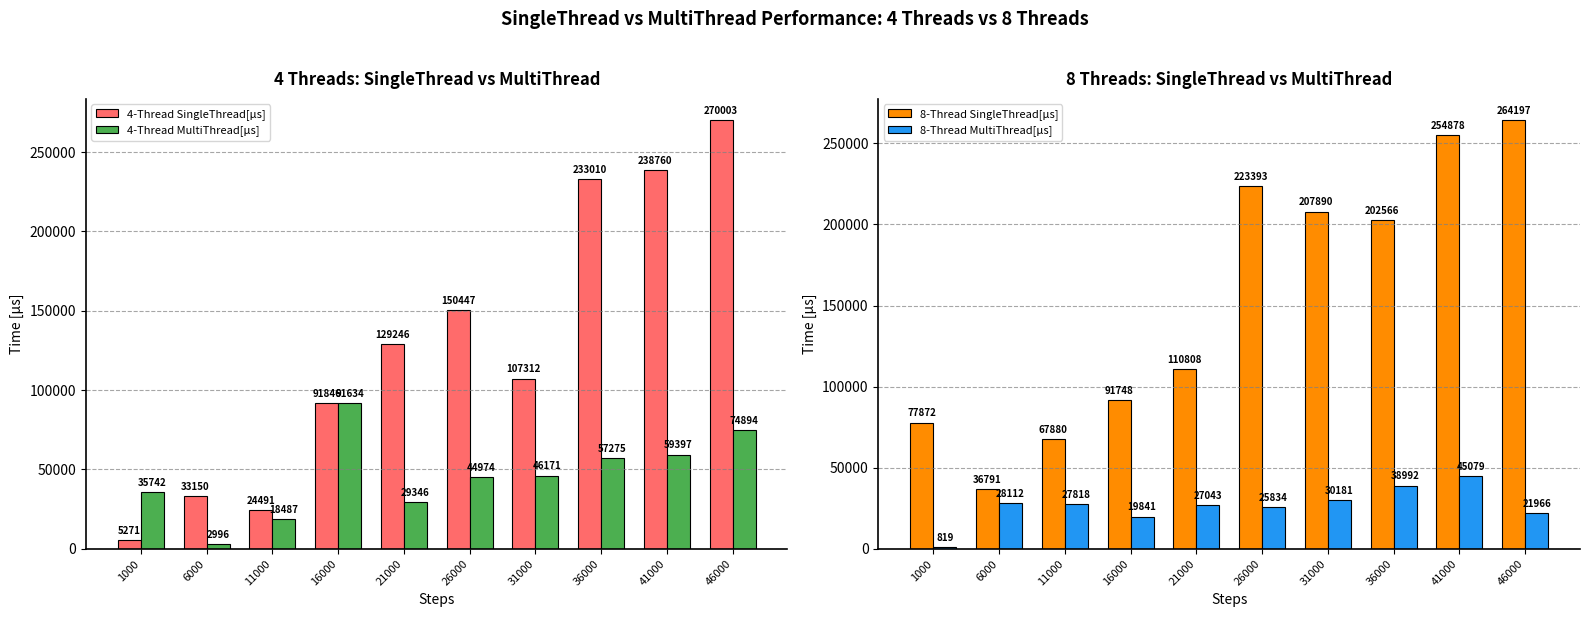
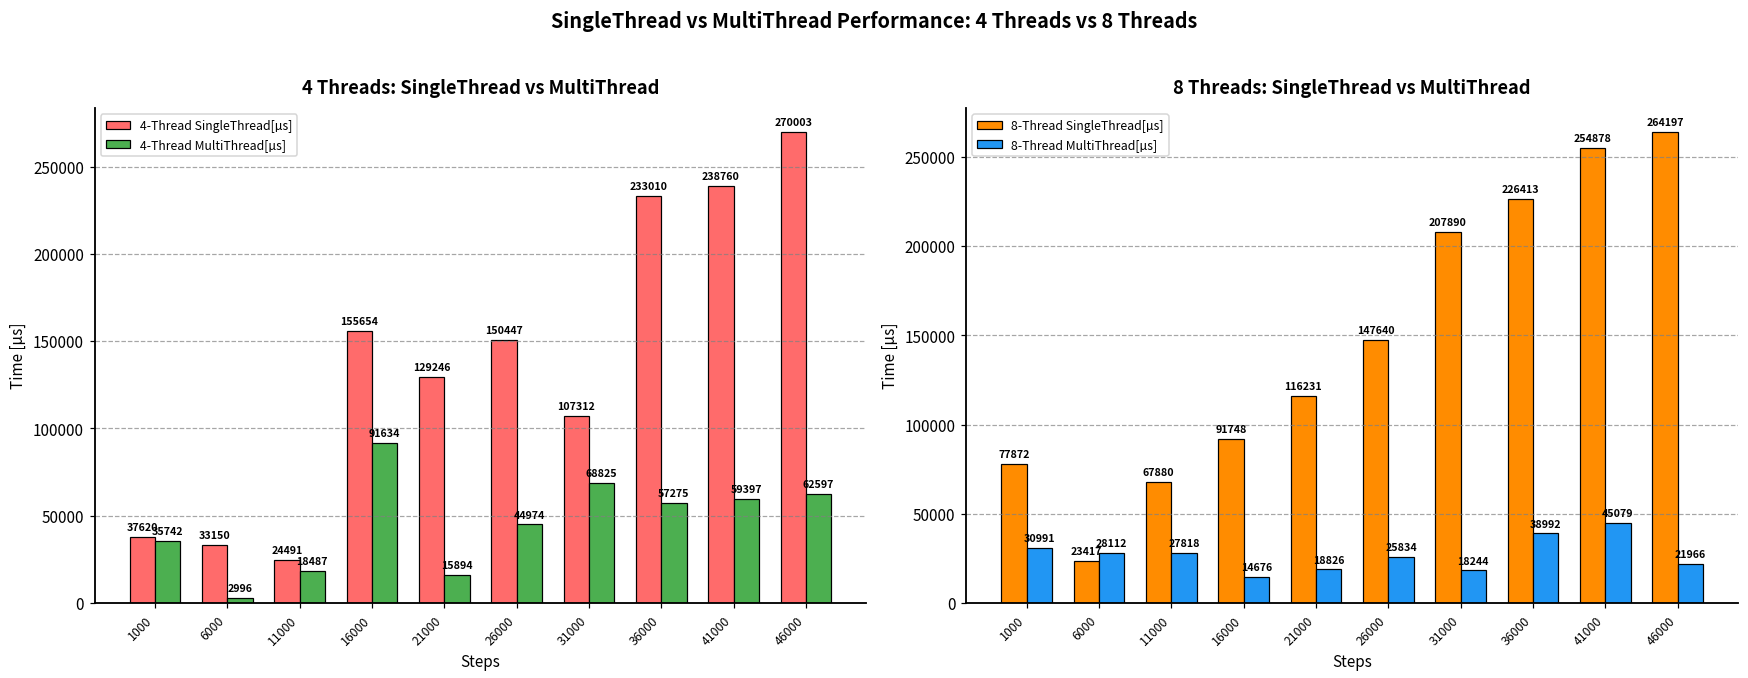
  {
    "4 Threads: SingleThread vs MultiThread": {
      "4-Thread SingleThread[µs]": {
-       "1000": 5271,
+       "1000": 37620,
        "6000": 33150,
        "11000": 24491,
-       "16000": 91846,
+       "16000": 155654,
        "21000": 129246,
        "26000": 150447,
        "31000": 107312,
        "36000": 233010,
        "41000": 238760,
        "46000": 270003
      },
      "4-Thread MultiThread[µs]": {
        "1000": 35742,
        "6000": 2996,
        "11000": 18487,
-       "21000": 29346,
+       "21000": 15894,
        "26000": 44974,
-       "31000": 46171,
+       "31000": 68825,
        "36000": 57275,
        "41000": 59397,
-       "46000": 74894
+       "46000": 62597
      }
    },
    "8 Threads: SingleThread vs MultiThread": {
      "8-Thread SingleThread[µs]": {
        "1000": 77872,
-       "6000": 36791,
+       "6000": 23417,
        "11000": 67880,
        "16000": 91748,
-       "21000": 110808,
-       "26000": 223393,
+       "21000": 116231,
+       "26000": 147640,
        "31000": 207890,
-       "36000": 202566,
+       "36000": 226413,
        "41000": 254878,
        "46000": 264197
      },
      "8-Thread MultiThread[µs]": {
-       "1000": 819,
+       "1000": 30991,
        "6000": 28112,
        "11000": 27818,
-       "16000": 19841,
-       "21000": 27043,
+       "16000": 14676,
+       "21000": 18826,
        "26000": 25834,
-       "31000": 30181,
+       "31000": 18244,
        "36000": 38992,
        "41000": 45079,
        "46000": 21966
      }
    }
  }
